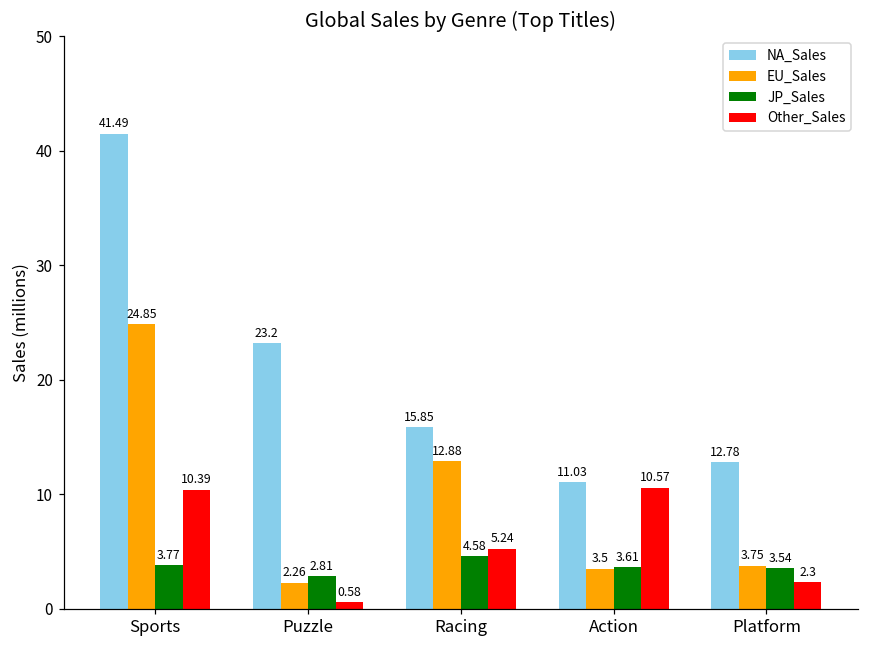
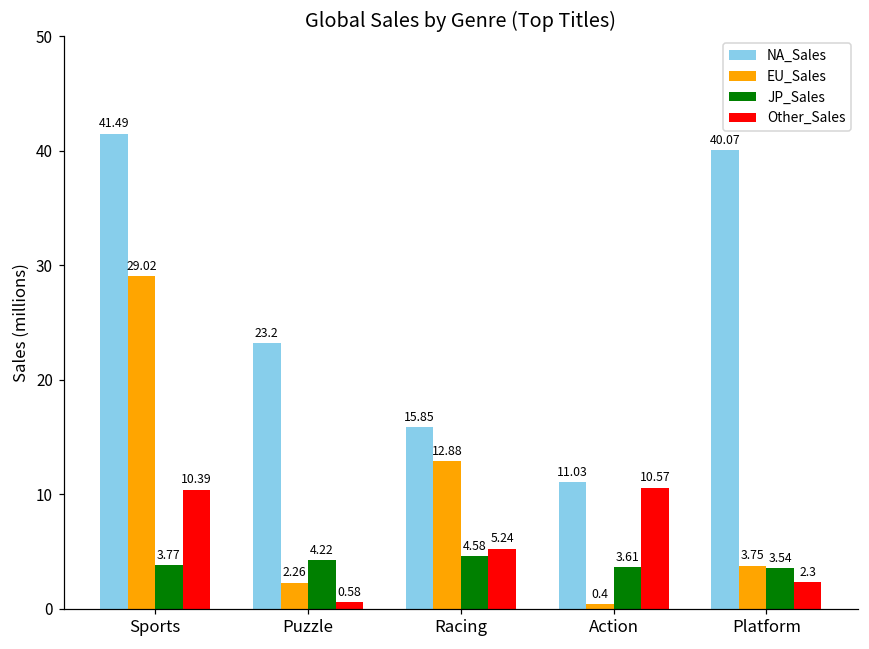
  {
    "NA_Sales": {
      "Sports": 41.49,
      "Puzzle": 23.2,
      "Racing": 15.85,
      "Action": 11.03,
-     "Platform": 12.78
+     "Platform": 40.07
    },
    "EU_Sales": {
-     "Sports": 24.85,
+     "Sports": 29.02,
      "Puzzle": 2.26,
      "Racing": 12.88,
-     "Action": 3.5,
+     "Action": 0.4,
      "Platform": 3.75
    },
    "JP_Sales": {
      "Sports": 3.77,
-     "Puzzle": 2.81,
+     "Puzzle": 4.22,
      "Racing": 4.58,
      "Action": 3.61,
      "Platform": 3.54
    },
    "Other_Sales": {
      "Sports": 10.39,
      "Puzzle": 0.58,
      "Racing": 5.24,
      "Action": 10.57,
      "Platform": 2.3
    }
  }
